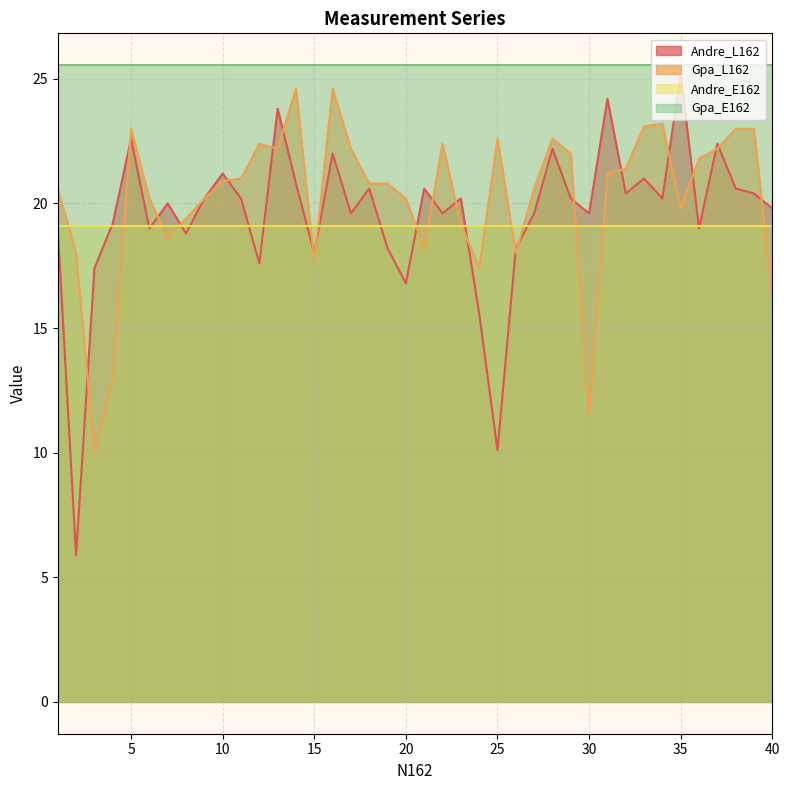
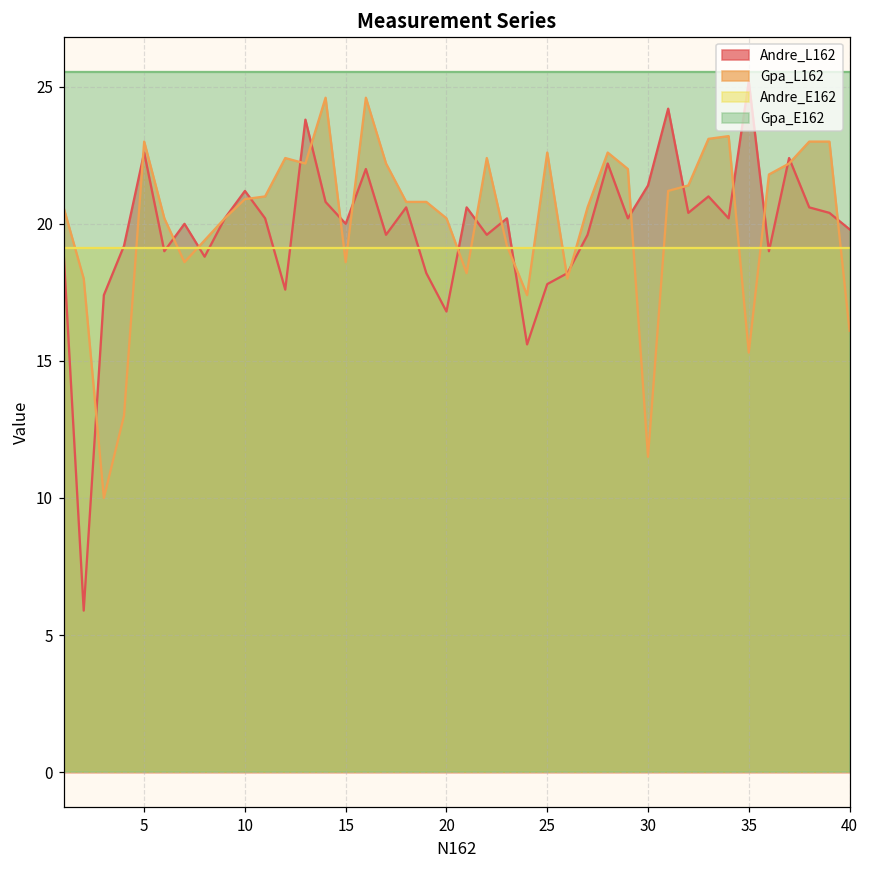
  {
    "Andre_L162": {
      "5": 22.6,
      "10": 21.2,
-     "15": 18,
+     "15": 20,
      "20": 16.8,
-     "25": 10.1,
-     "30": 19.6,
+     "25": 17.8,
+     "30": 21.4,
      "40": 19.8
    },
    "Gpa_L162": {
      "5": 23.0,
      "10": 20.9,
-     "15": 17.7,
+     "15": 18.6,
      "20": 20.2,
      "25": 22.6,
      "30": 11.5,
-     "35": 19.8,
+     "35": 15.3,
      "40": 16.1
    },
    "Andre_E162": {
      "5": 19.1,
      "10": 19.1,
      "15": 19.1,
      "20": 19.1,
      "25": 19.1,
      "30": 19.1,
      "35": 19.1,
      "40": 19.1
    },
    "Gpa_E162": {
      "5": 25.6,
      "10": 25.6,
      "15": 25.6,
      "20": 25.6,
      "25": 25.6,
      "30": 25.6,
      "40": 25.6
    }
  }
